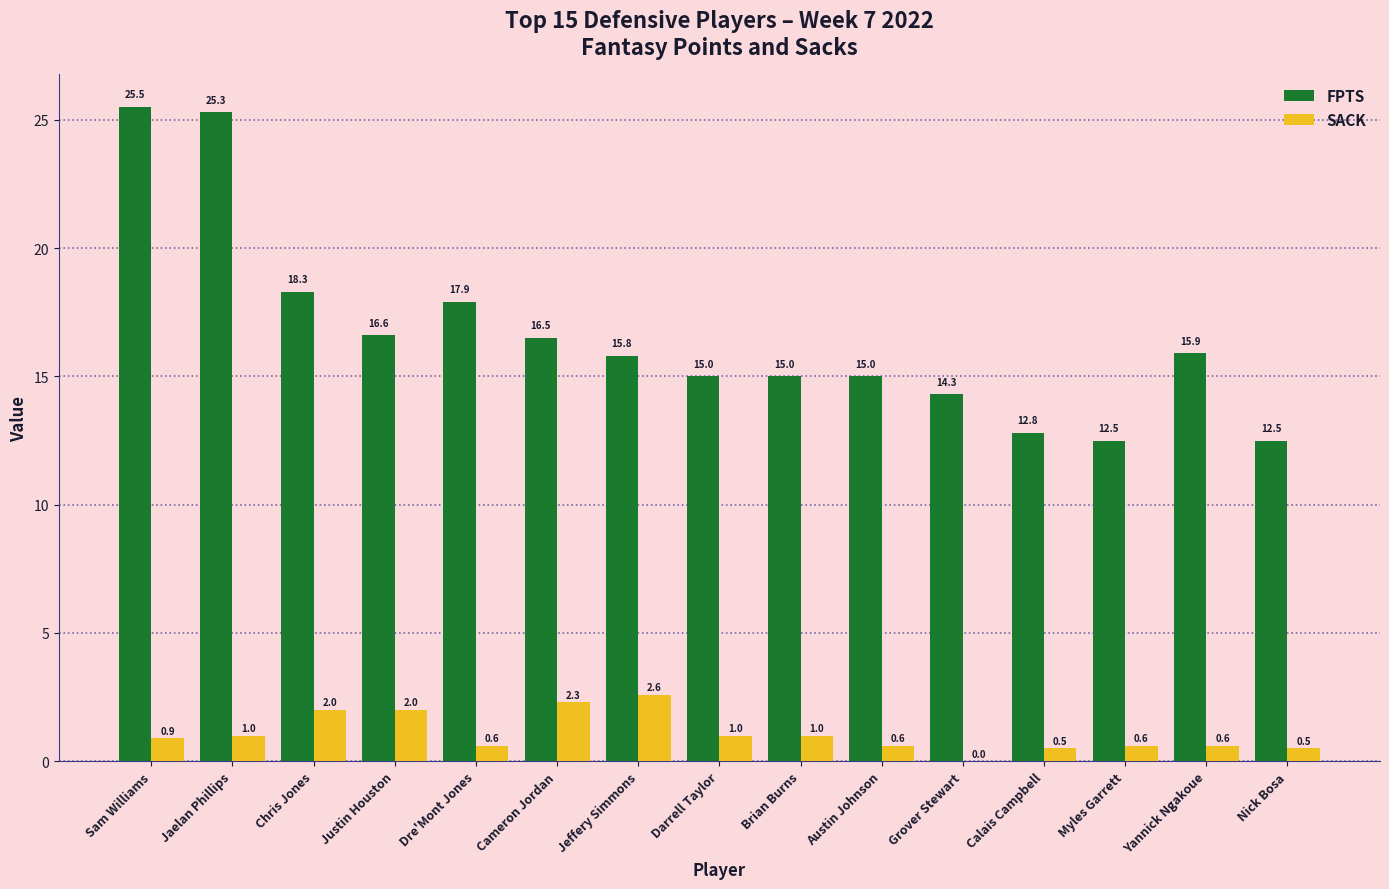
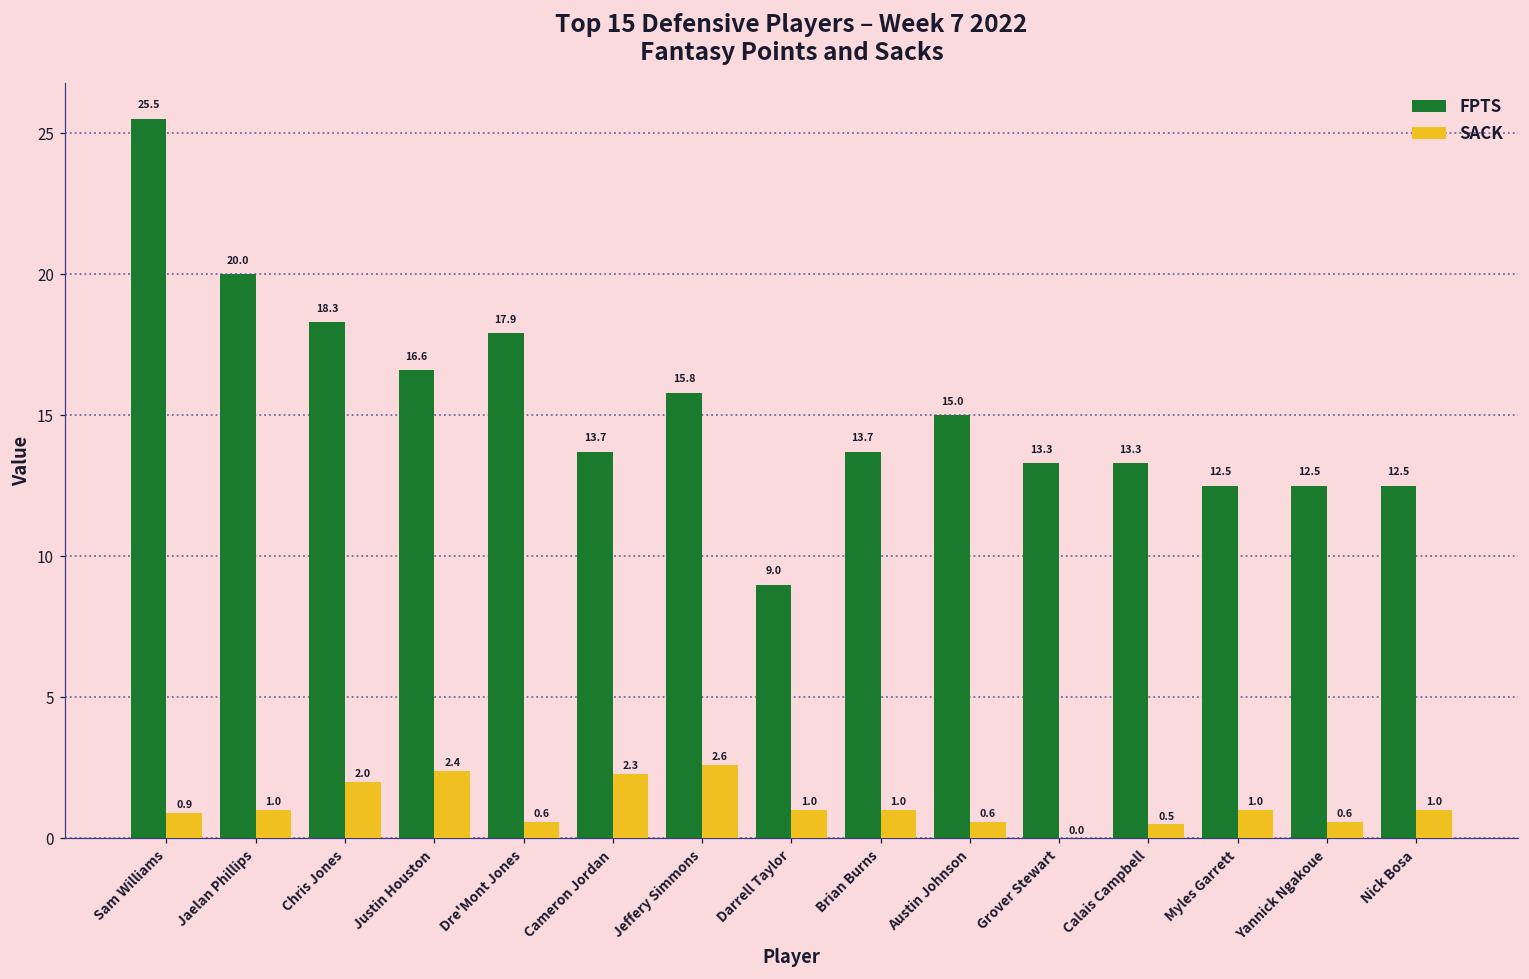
  {
    "FPTS": {
      "Sam Williams": 25.5,
-     "Jaelan Phillips": 25.3,
+     "Jaelan Phillips": 20.0,
      "Chris Jones": 18.3,
      "Justin Houston": 16.6,
      "Dre'Mont Jones": 17.9,
-     "Cameron Jordan": 16.5,
+     "Cameron Jordan": 13.7,
      "Jeffery Simmons": 15.8,
-     "Darrell Taylor": 15.0,
-     "Brian Burns": 15.0,
+     "Darrell Taylor": 9.0,
+     "Brian Burns": 13.7,
      "Austin Johnson": 15.0,
-     "Grover Stewart": 14.3,
-     "Calais Campbell": 12.8,
+     "Grover Stewart": 13.3,
+     "Calais Campbell": 13.3,
      "Myles Garrett": 12.5,
-     "Yannick Ngakoue": 15.9,
+     "Yannick Ngakoue": 12.5,
      "Nick Bosa": 12.5
    },
    "SACK": {
      "Sam Williams": 0.9,
      "Jaelan Phillips": 1.0,
      "Chris Jones": 2.0,
-     "Justin Houston": 2.0,
+     "Justin Houston": 2.4,
      "Dre'Mont Jones": 0.6,
      "Cameron Jordan": 2.3,
      "Jeffery Simmons": 2.6,
      "Darrell Taylor": 1.0,
      "Brian Burns": 1.0,
      "Austin Johnson": 0.6,
      "Grover Stewart": 0.0,
      "Calais Campbell": 0.5,
-     "Myles Garrett": 0.6,
+     "Myles Garrett": 1.0,
      "Yannick Ngakoue": 0.6,
-     "Nick Bosa": 0.5
+     "Nick Bosa": 1.0
    }
  }
